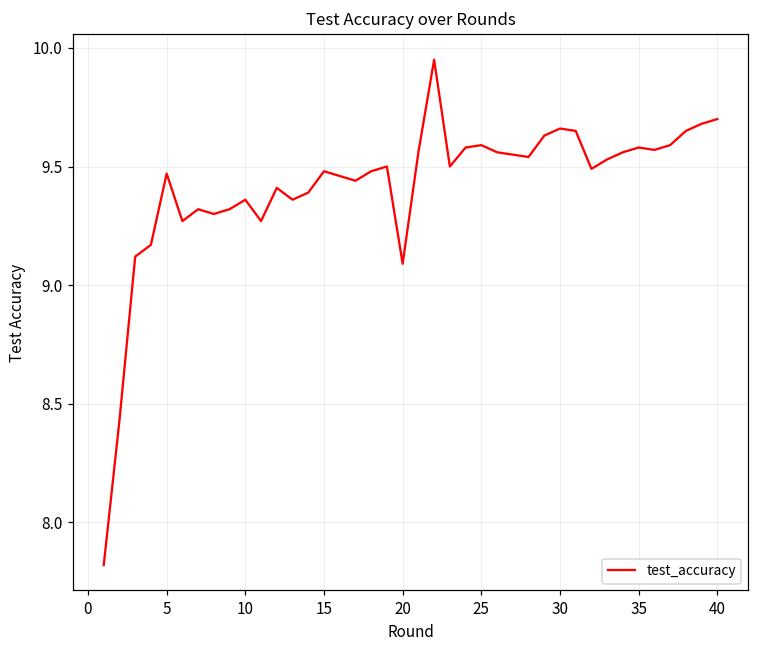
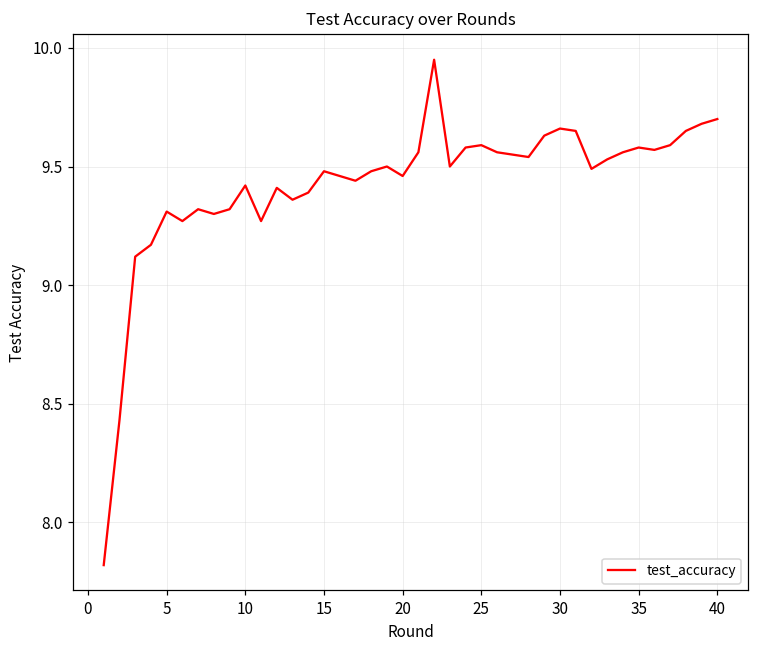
  {
-   "5": 9.47,
-   "10": 9.36,
+   "5": 9.31,
+   "10": 9.42,
    "15": 9.48,
-   "20": 9.09,
+   "20": 9.46,
    "25": 9.59,
    "30": 9.66,
    "35": 9.58,
    "40": 9.70
  }
